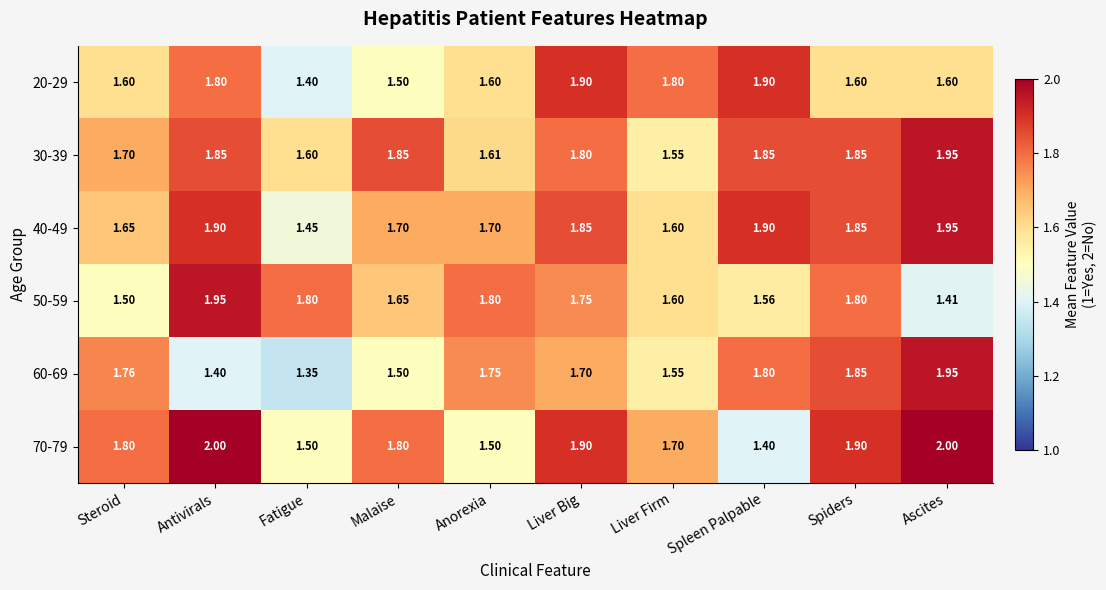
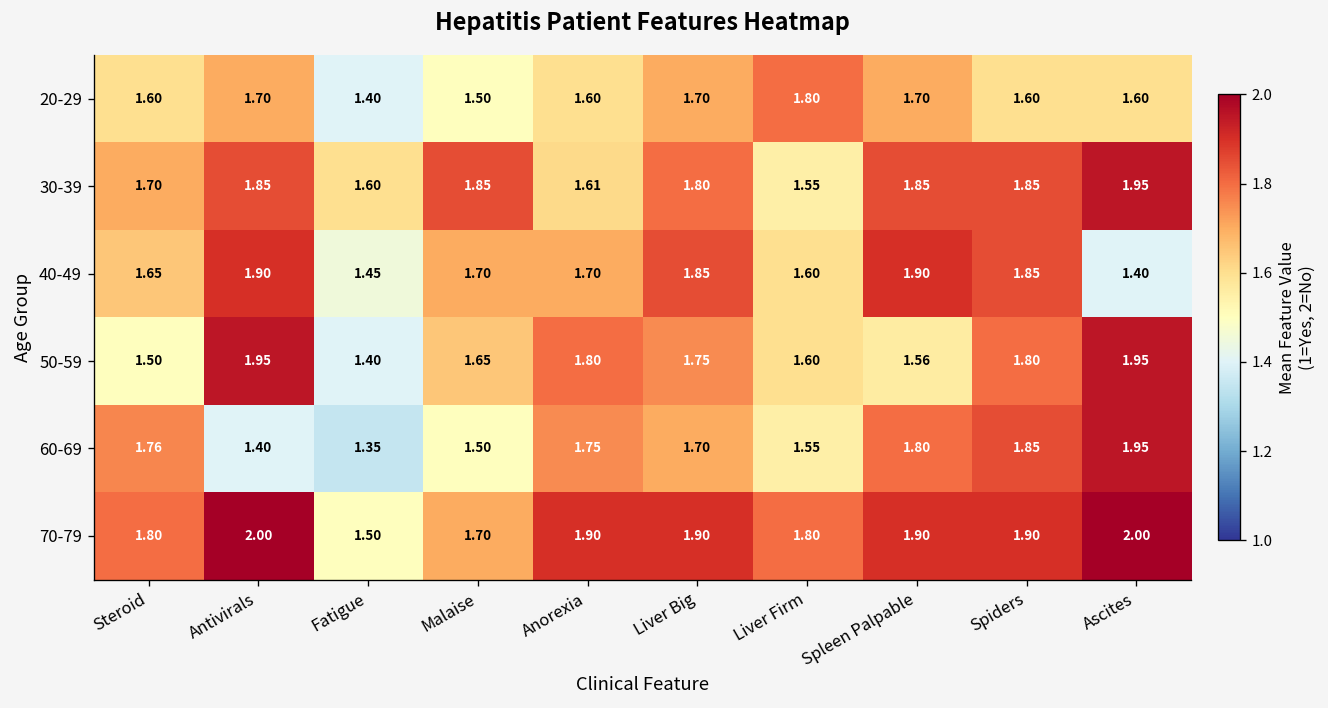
  {
    "20-29": {
      "Steroid": 1.60,
-     "Antivirals": 1.80,
+     "Antivirals": 1.70,
      "Fatigue": 1.40,
      "Malaise": 1.50,
      "Anorexia": 1.60,
-     "Liver Big": 1.90,
+     "Liver Big": 1.70,
      "Liver Firm": 1.80,
-     "Spleen Palpable": 1.90,
+     "Spleen Palpable": 1.70,
      "Spiders": 1.60,
      "Ascites": 1.60
    },
    "30-39": {
      "Steroid": 1.70,
      "Antivirals": 1.85,
      "Fatigue": 1.60,
      "Malaise": 1.85,
      "Anorexia": 1.61,
      "Liver Big": 1.80,
      "Liver Firm": 1.55,
      "Spleen Palpable": 1.85,
      "Spiders": 1.85,
      "Ascites": 1.95
    },
    "40-49": {
      "Steroid": 1.65,
      "Antivirals": 1.90,
      "Fatigue": 1.45,
      "Malaise": 1.70,
      "Anorexia": 1.70,
      "Liver Big": 1.85,
      "Liver Firm": 1.60,
      "Spleen Palpable": 1.90,
      "Spiders": 1.85,
-     "Ascites": 1.95
+     "Ascites": 1.40
    },
    "50-59": {
      "Steroid": 1.50,
      "Antivirals": 1.95,
-     "Fatigue": 1.80,
+     "Fatigue": 1.40,
      "Malaise": 1.65,
      "Anorexia": 1.80,
      "Liver Big": 1.75,
      "Liver Firm": 1.60,
      "Spleen Palpable": 1.56,
      "Spiders": 1.80,
-     "Ascites": 1.41
+     "Ascites": 1.95
    },
    "60-69": {
      "Steroid": 1.76,
      "Antivirals": 1.40,
      "Fatigue": 1.35,
      "Malaise": 1.50,
      "Anorexia": 1.75,
      "Liver Big": 1.70,
      "Liver Firm": 1.55,
      "Spleen Palpable": 1.80,
      "Spiders": 1.85,
      "Ascites": 1.95
    },
    "70-79": {
      "Steroid": 1.80,
      "Antivirals": 2.00,
      "Fatigue": 1.50,
-     "Malaise": 1.80,
-     "Anorexia": 1.50,
+     "Malaise": 1.70,
+     "Anorexia": 1.90,
      "Liver Big": 1.90,
-     "Liver Firm": 1.70,
-     "Spleen Palpable": 1.40,
+     "Liver Firm": 1.80,
+     "Spleen Palpable": 1.90,
      "Spiders": 1.90,
      "Ascites": 2.00
    }
  }
